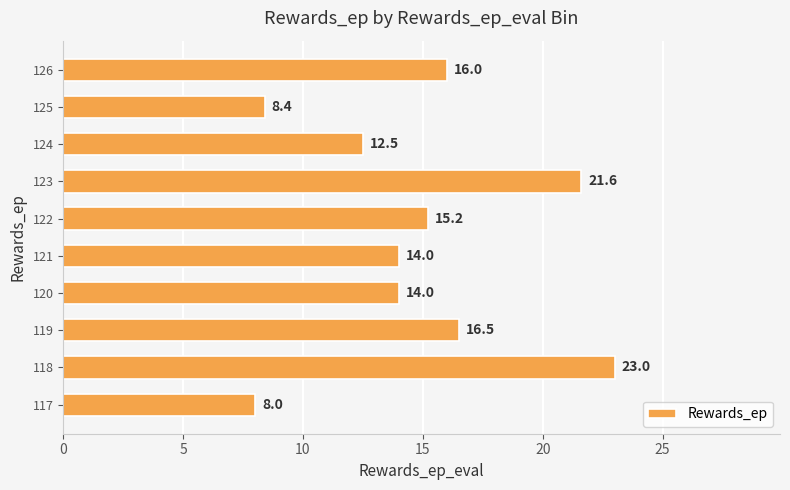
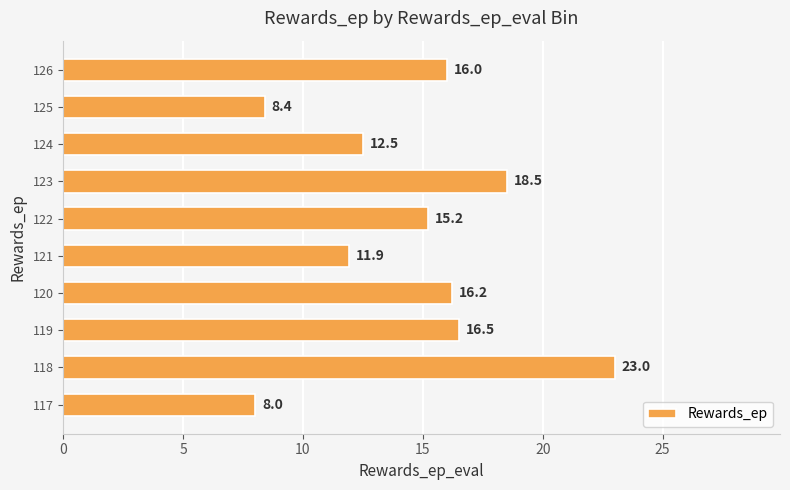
  {
    "126": 16.0,
    "125": 8.4,
    "124": 12.5,
-   "123": 21.6,
+   "123": 18.5,
    "122": 15.2,
-   "121": 14.0,
-   "120": 14.0,
+   "121": 11.9,
+   "120": 16.2,
    "119": 16.5,
    "118": 23.0,
    "117": 8.0
  }
